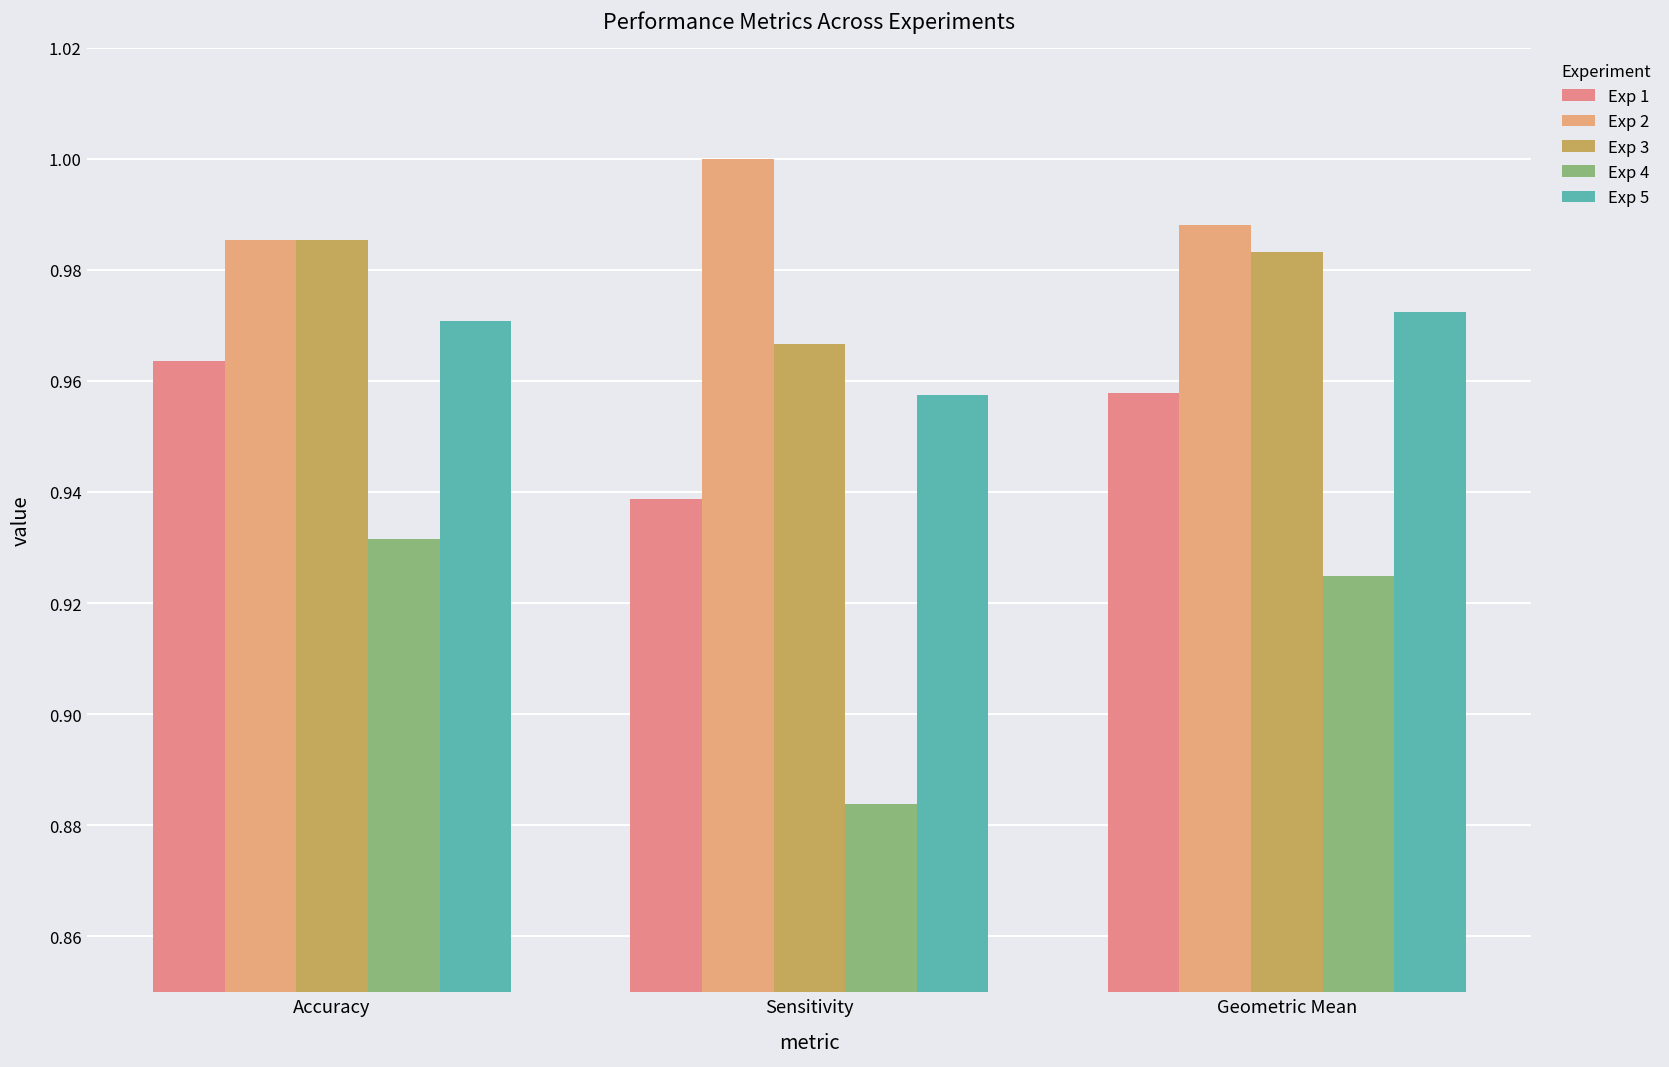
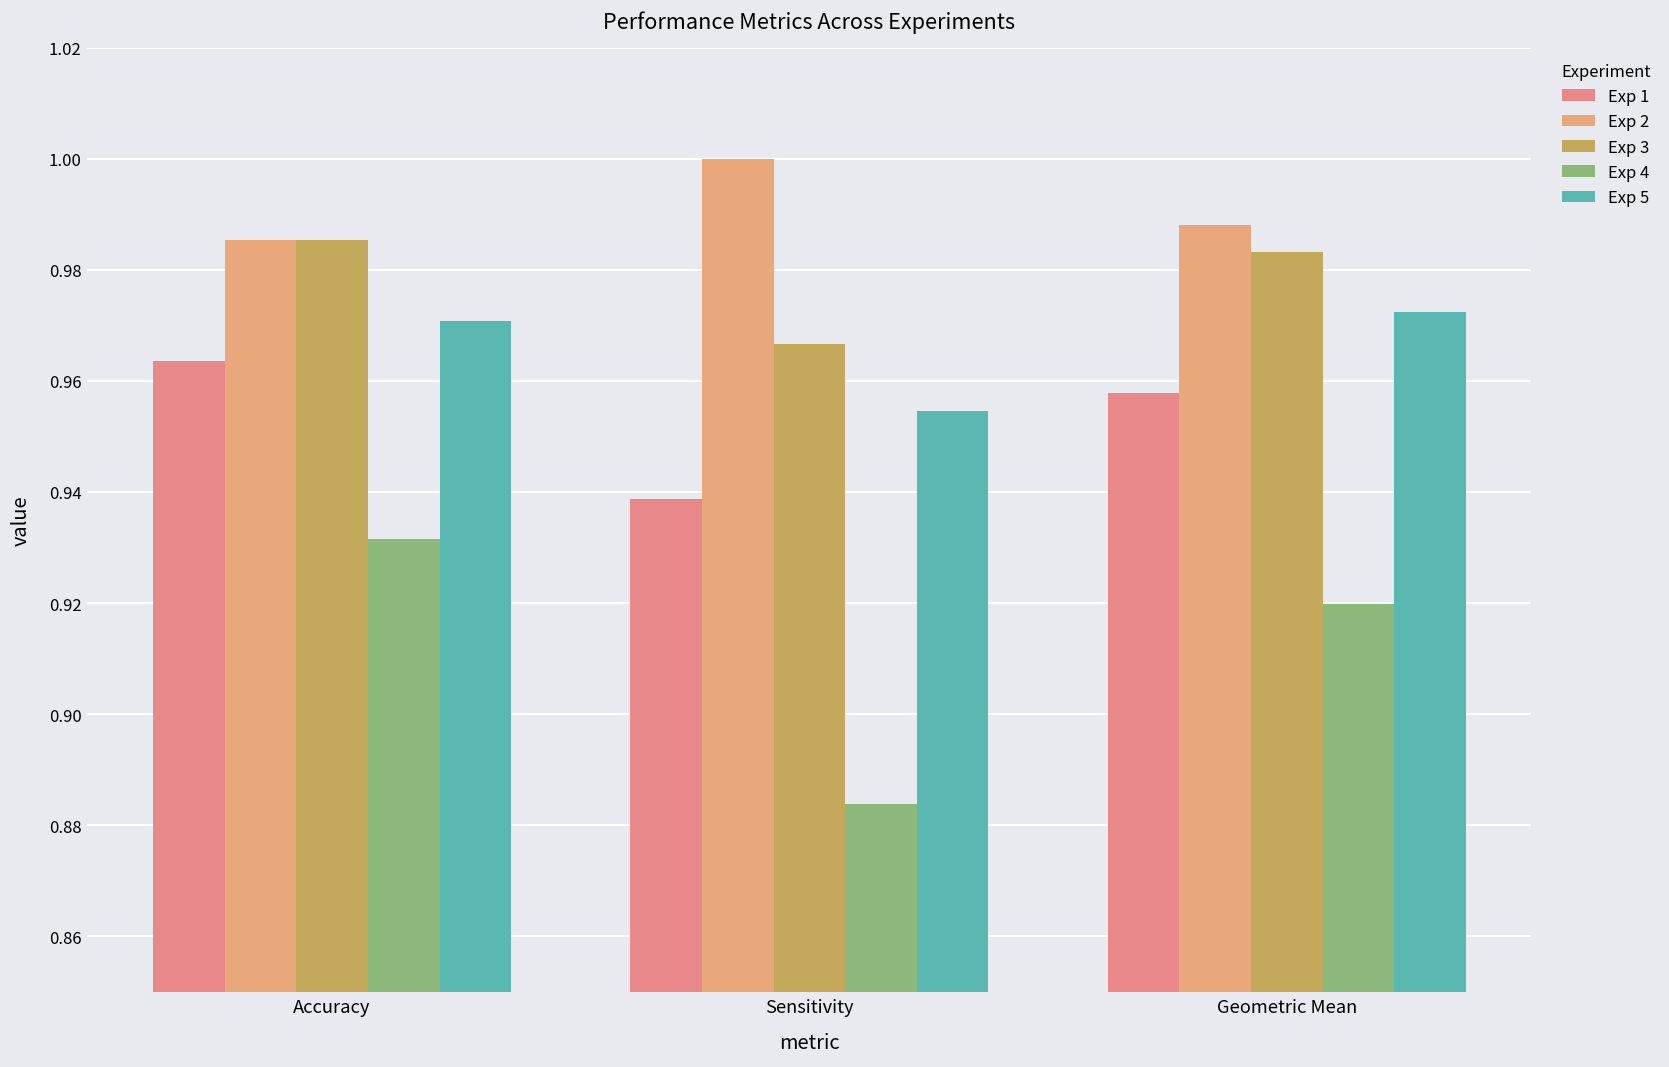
  {
    "Exp 4": {
      "Accuracy": 0.932,
      "Sensitivity": 0.884,
-     "Geometric Mean": 0.925
+     "Geometric Mean": 0.920
    },
    "Exp 5": {
      "Accuracy": 0.971,
-     "Sensitivity": 0.957,
+     "Sensitivity": 0.955,
      "Geometric Mean": 0.972
    }
  }
